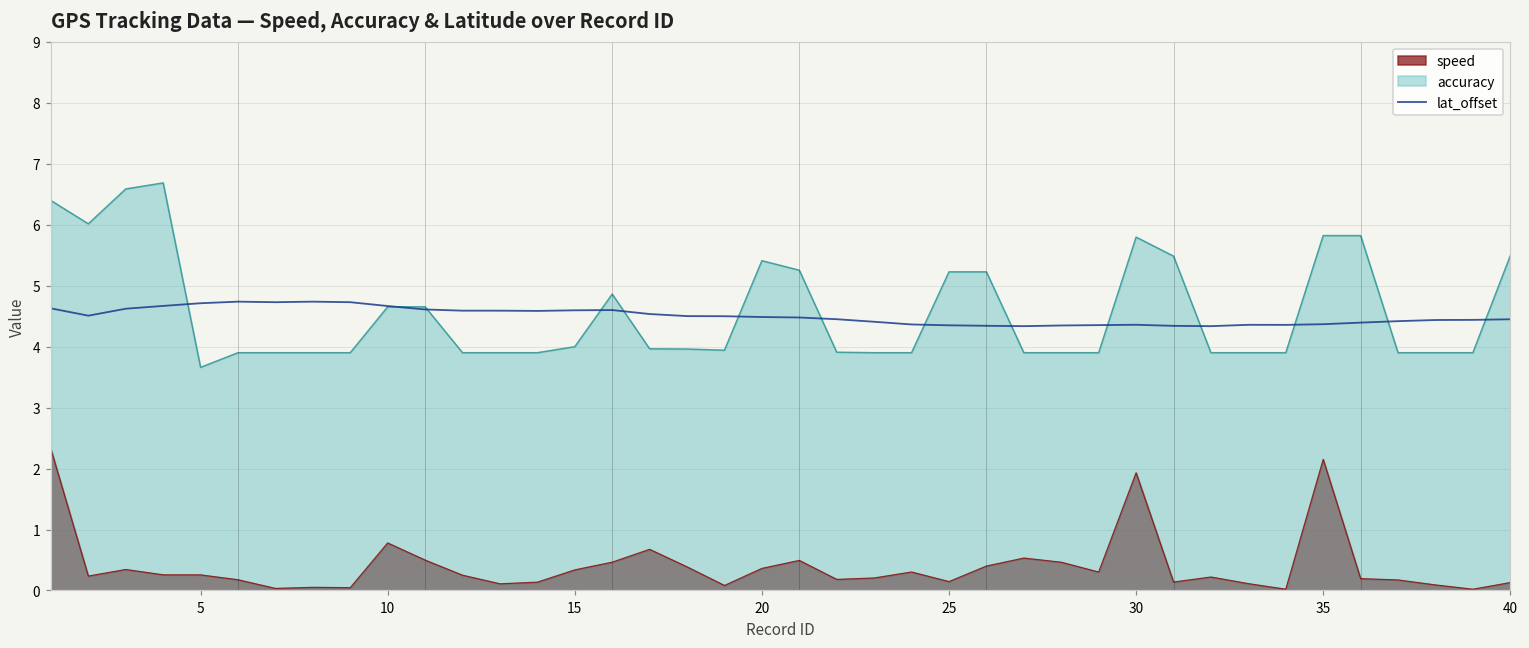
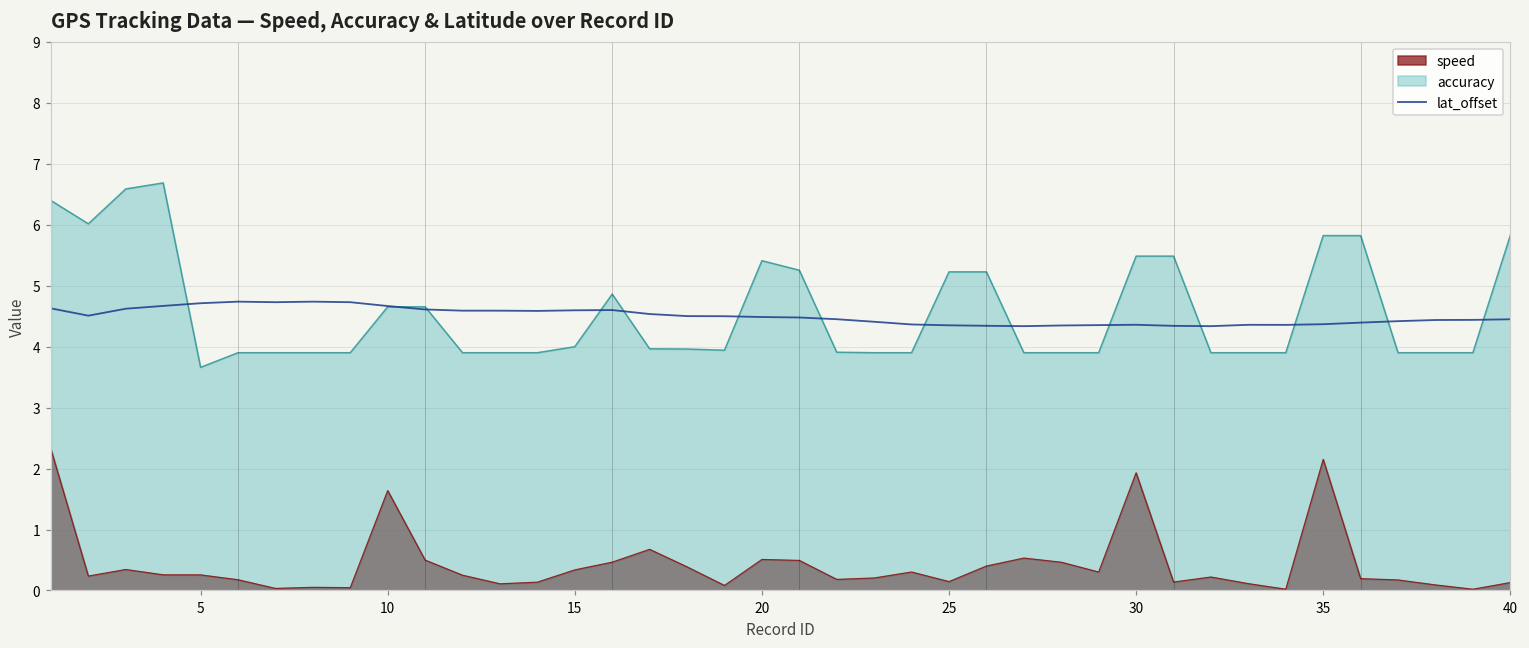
  {
    "speed": {
      "5": 0.3,
-     "10": 0.8,
+     "10": 1.6,
      "15": 0.3,
-     "20": 0.4,
+     "20": 0.5,
      "25": 0.1,
      "30": 1.9,
      "35": 2.1,
      "40": 0.1
    },
    "accuracy": {
      "5": 3.7,
      "15": 4.0,
      "20": 5.4,
      "25": 5.2,
-     "30": 5.8,
+     "30": 5.5,
      "35": 5.8,
-     "40": 5.5
+     "40": 5.8
    },
    "lat_offset": {
      "5": 4.7,
      "15": 4.6,
      "20": 4.5,
      "25": 4.3,
      "30": 4.4,
      "35": 4.4,
      "40": 4.4
    }
  }
